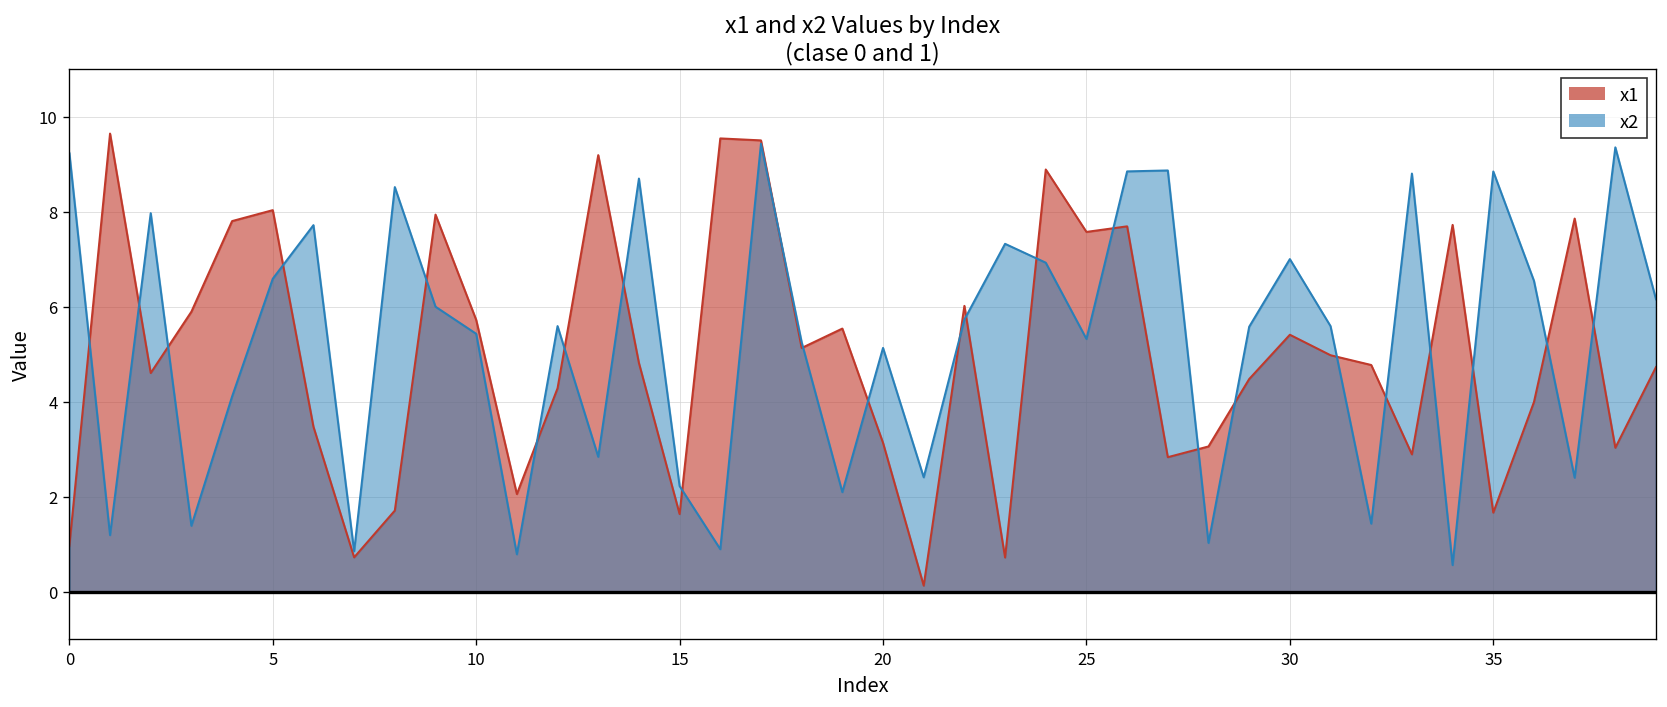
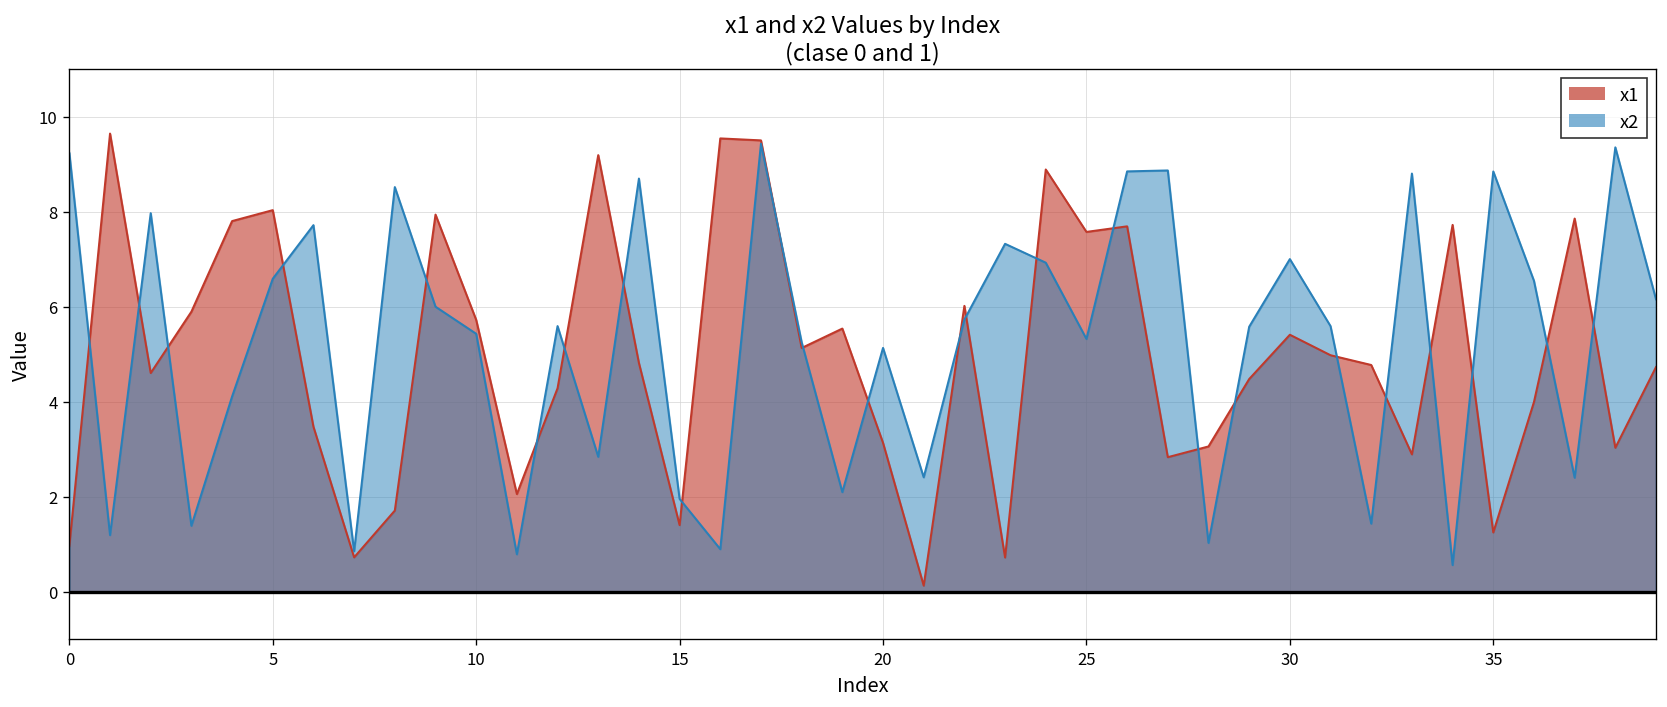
  {
    "x1": {
      "5": 8.0,
      "10": 5.7,
-     "15": 1.6,
+     "15": 1.4,
      "20": 3.1,
      "25": 7.6,
      "30": 5.4,
-     "35": 1.7
+     "35": 1.3
    },
    "x2": {
      "5": 6.6,
      "10": 5.4,
-     "15": 2.2,
+     "15": 2.0,
      "20": 5.1,
      "25": 5.3,
      "30": 7.0,
      "35": 8.8
    }
  }
